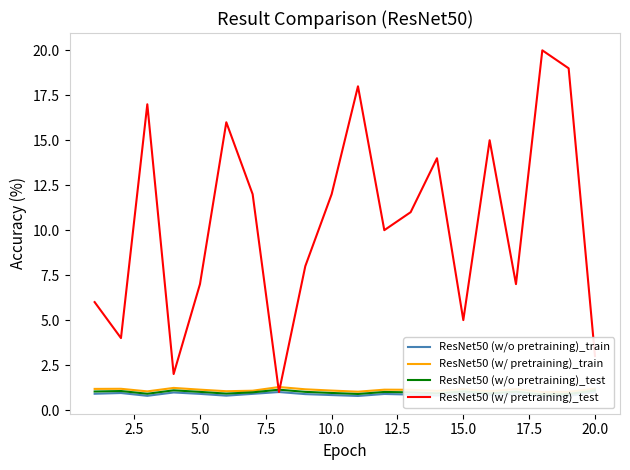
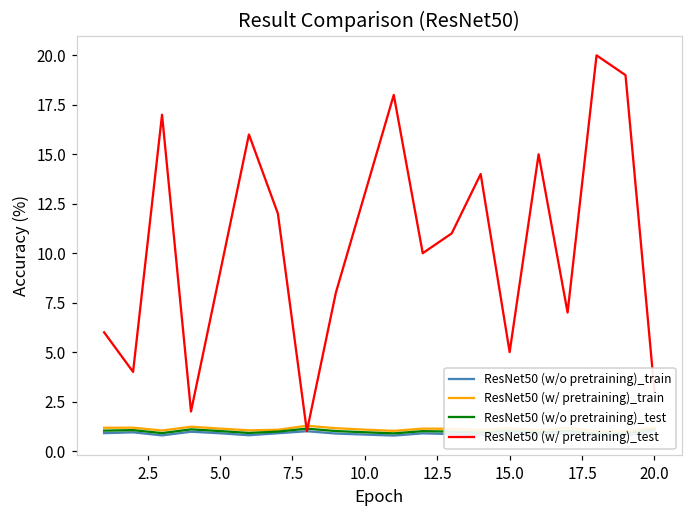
  {
    "ResNet50 (w/ pretraining)_test": {
-     "5.0": 7,
-     "10.0": 12,
+     "5.0": 9,
+     "10.0": 13,
      "15.0": 5
    }
  }
